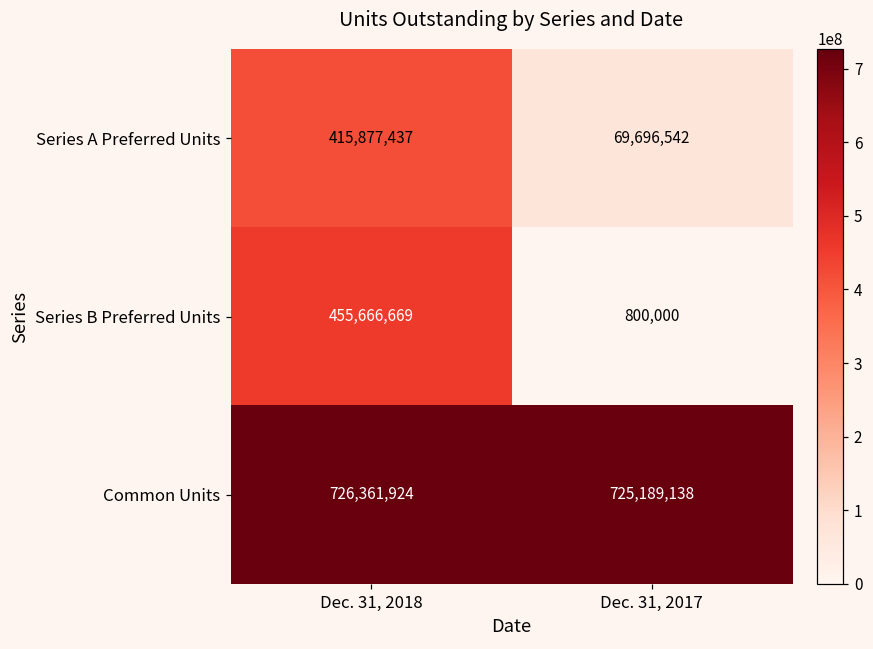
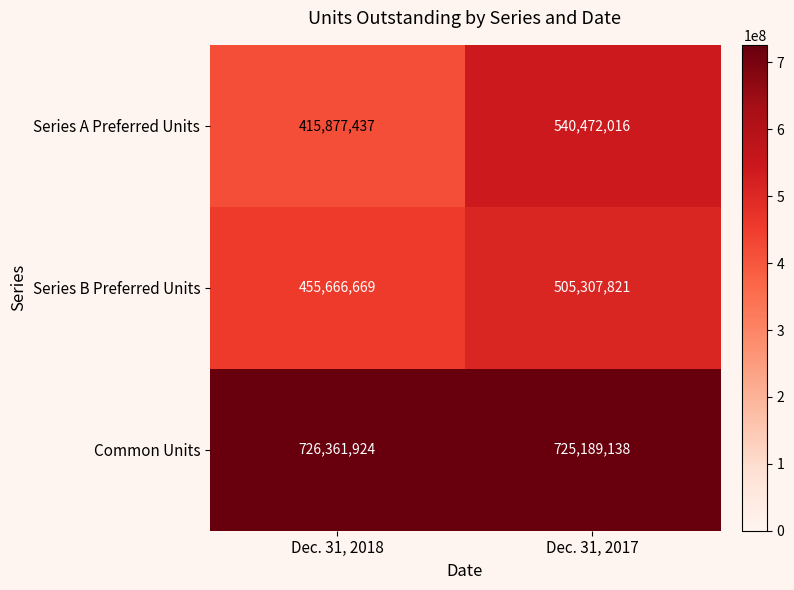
  {
    "Series A Preferred Units": {
      "Dec. 31, 2018": "415,877,437",
-     "Dec. 31, 2017": "69,696,542"
+     "Dec. 31, 2017": "540,472,016"
    },
    "Series B Preferred Units": {
      "Dec. 31, 2018": "455,666,669",
-     "Dec. 31, 2017": "800,000"
+     "Dec. 31, 2017": "505,307,821"
    },
    "Common Units": {
      "Dec. 31, 2018": "726,361,924",
      "Dec. 31, 2017": "725,189,138"
    }
  }
